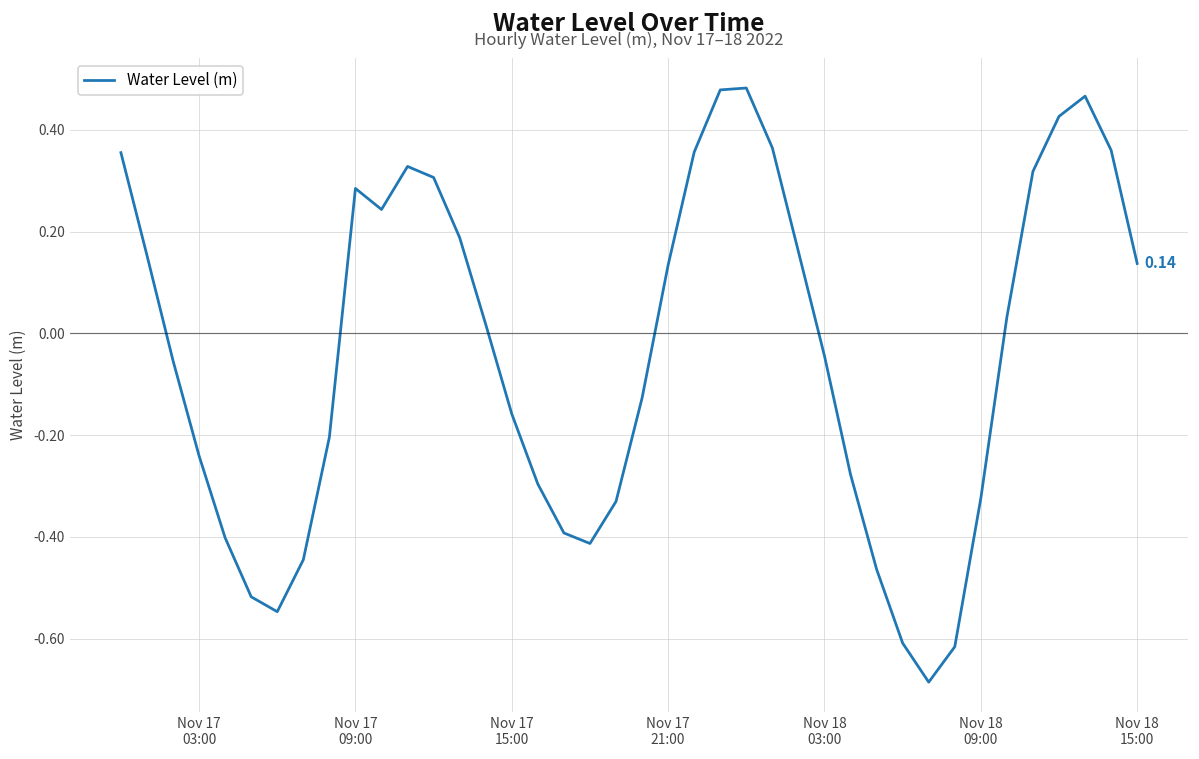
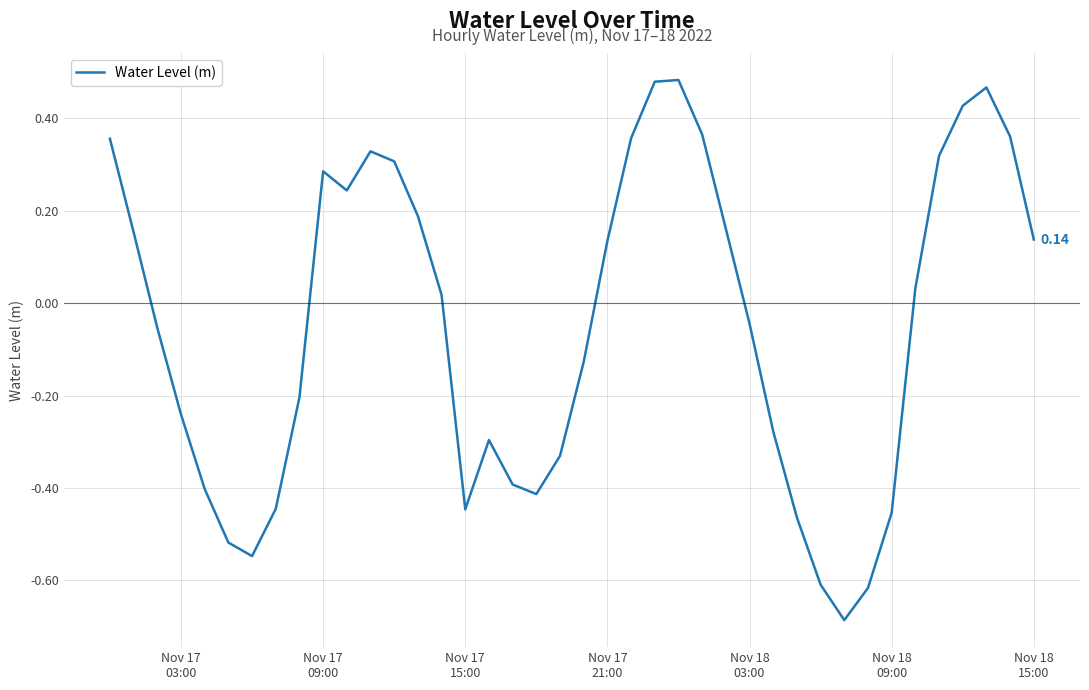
  {
    "Nov 17 03:00": -0.24,
    "Nov 17 09:00": 0.28,
-   "Nov 17 15:00": -0.16,
+   "Nov 17 15:00": -0.45,
    "Nov 17 21:00": 0.13,
    "Nov 18 03:00": -0.04,
-   "Nov 18 09:00": -0.32
+   "Nov 18 09:00": -0.45
  }
